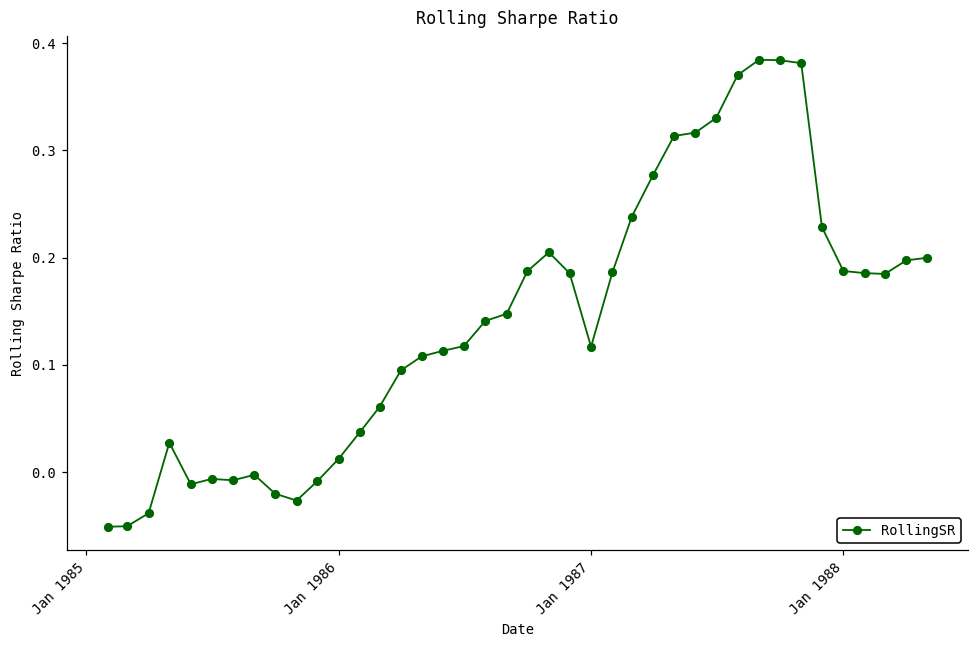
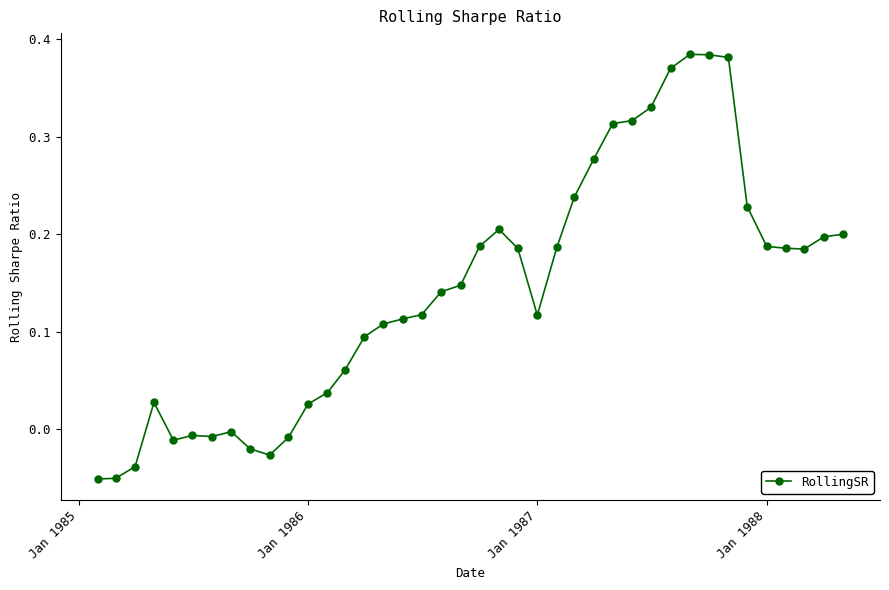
  {
-   "Jan 1986": 0.01,
+   "Jan 1986": 0.03,
    "Jan 1987": 0.12,
    "Jan 1988": 0.19
  }
